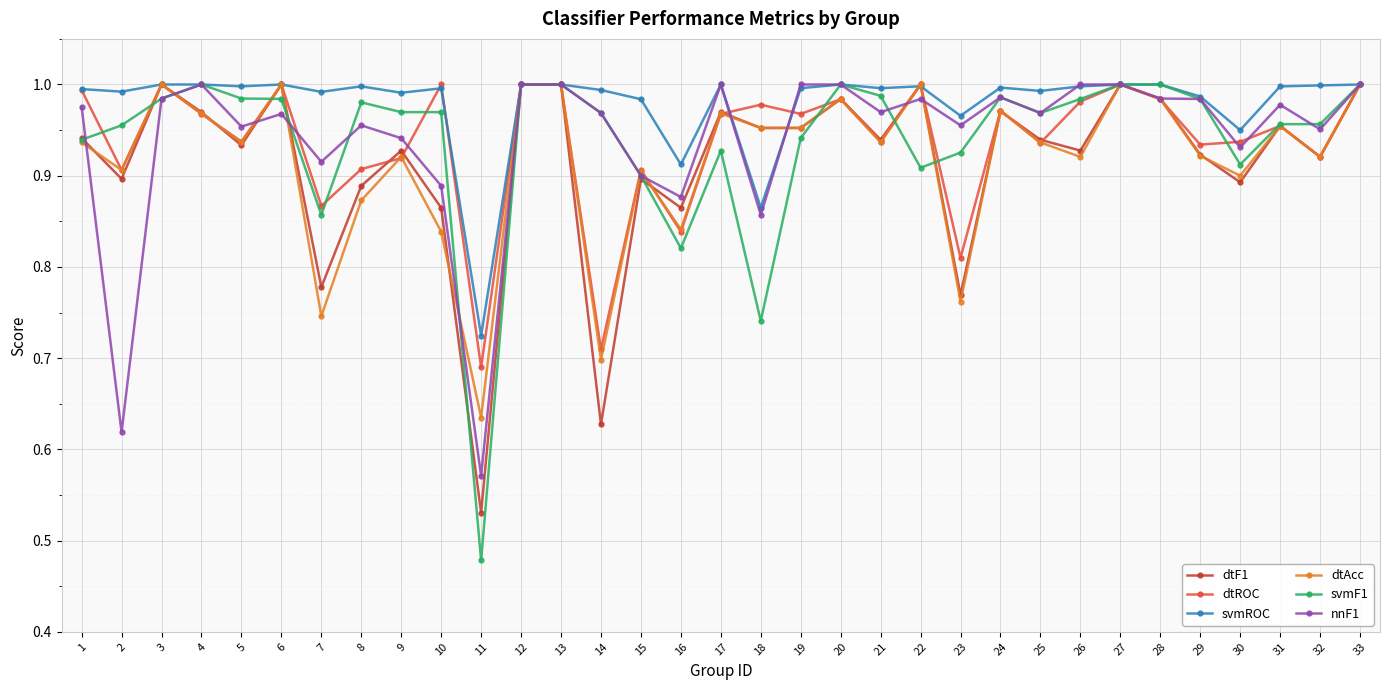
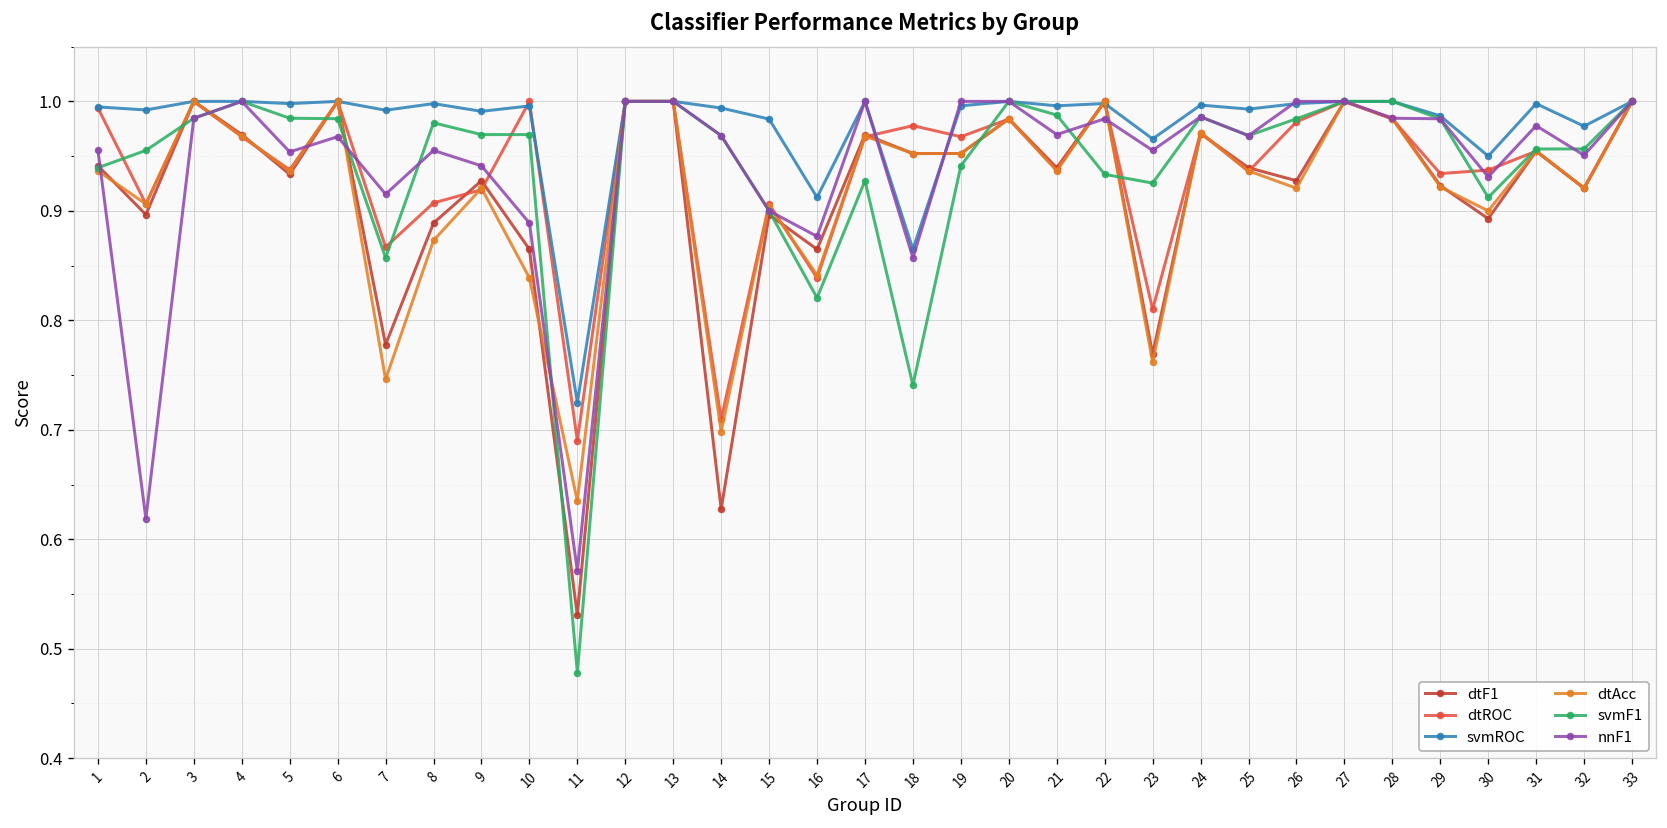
  {
    "svmROC": {
      "2": 0.99,
      "5": 1.00,
      "7": 0.99,
      "8": 1.00,
      "9": 0.99,
      "10": 1.00,
      "11": 0.72,
      "14": 0.99,
      "15": 0.98,
      "16": 0.91,
      "18": 0.86,
      "19": 1.00,
      "21": 1.00,
      "23": 0.97,
      "24": 1.00,
      "25": 0.99,
      "30": 0.95,
      "31": 1.00,
-     "32": 1.00
+     "32": 0.98
    },
    "svmF1": {
      "2": 0.96,
      "5": 0.98,
      "6": 0.98,
      "7": 0.86,
      "8": 0.98,
      "9": 0.97,
      "10": 0.97,
      "11": 0.48,
      "16": 0.82,
      "17": 0.93,
      "18": 0.74,
      "19": 0.94,
      "21": 0.99,
-     "22": 0.91,
+     "22": 0.93,
      "23": 0.93,
      "30": 0.91,
      "32": 0.96
    },
    "nnF1": {
-     "1": 0.98,
+     "1": 0.96,
      "2": 0.62,
      "5": 0.95,
      "6": 0.97,
      "7": 0.92,
      "8": 0.96,
      "9": 0.94,
      "10": 0.89,
      "11": 0.57,
      "16": 0.88,
      "18": 0.86,
      "19": 1.00,
      "21": 0.97,
      "22": 0.98,
      "23": 0.96,
      "30": 0.93,
      "31": 0.98,
      "32": 0.95
    }
  }
